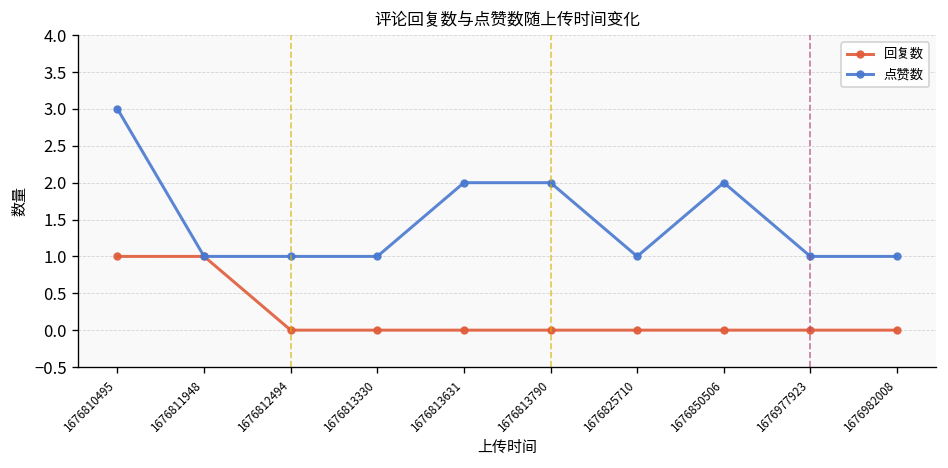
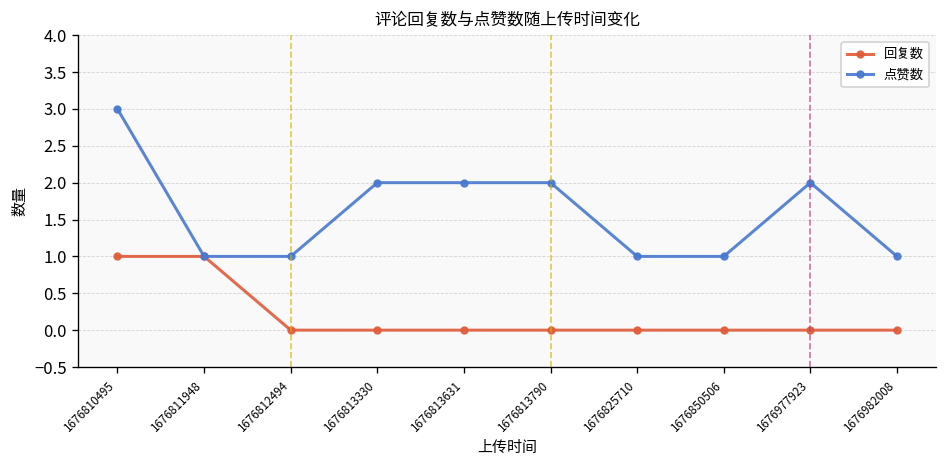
  {
    "回复数": {
      "1676810495": 1,
      "1676812494": 0,
      "1676813330": 0,
      "1676813631": 0,
      "1676813790": 0,
      "1676825710": 0,
      "1676850506": 0,
      "1676977923": 0,
      "1676982008": 0
    },
    "点赞数": {
      "1676810495": 3,
      "1676812494": 1,
-     "1676813330": 1,
+     "1676813330": 2,
      "1676813631": 2,
      "1676813790": 2,
      "1676825710": 1,
-     "1676850506": 2,
-     "1676977923": 1,
+     "1676850506": 1,
+     "1676977923": 2,
      "1676982008": 1
    }
  }
